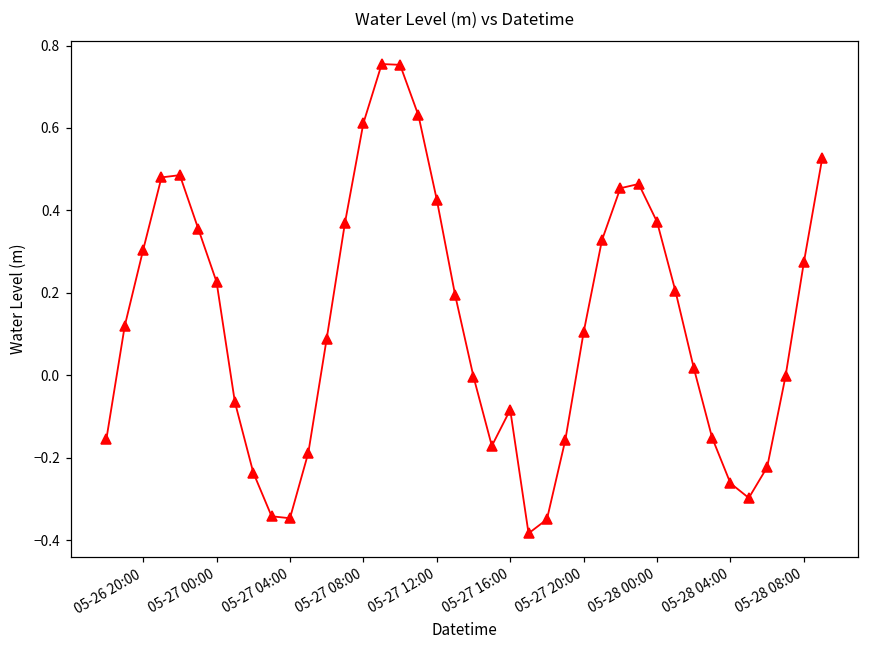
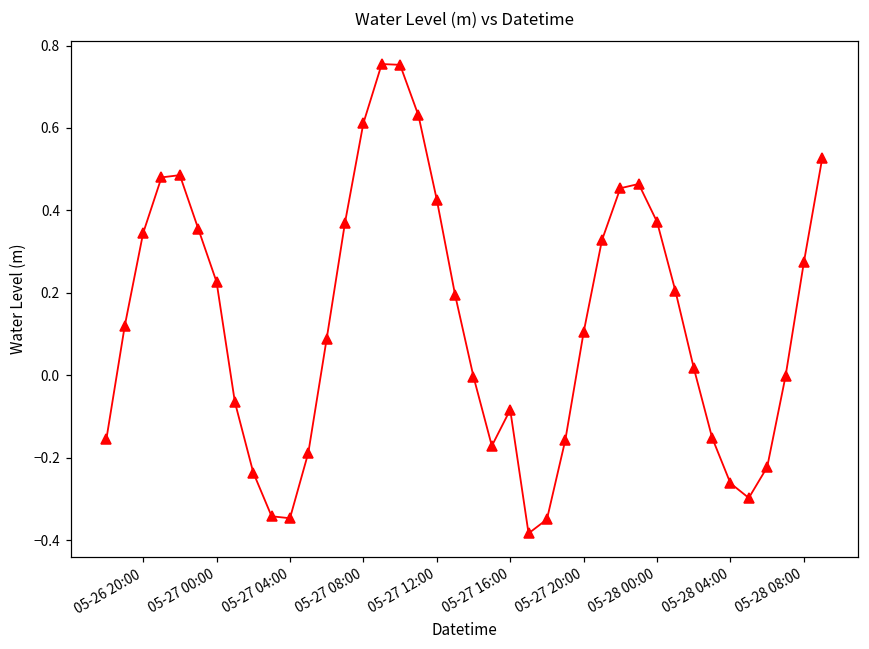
  {
-   "05-26 20:00": 0.30,
+   "05-26 20:00": 0.34,
    "05-27 00:00": 0.23,
    "05-27 04:00": -0.35,
    "05-27 08:00": 0.61,
    "05-27 12:00": 0.43,
    "05-27 16:00": -0.08,
    "05-27 20:00": 0.10,
    "05-28 00:00": 0.37,
    "05-28 04:00": -0.26,
    "05-28 08:00": 0.27
  }
